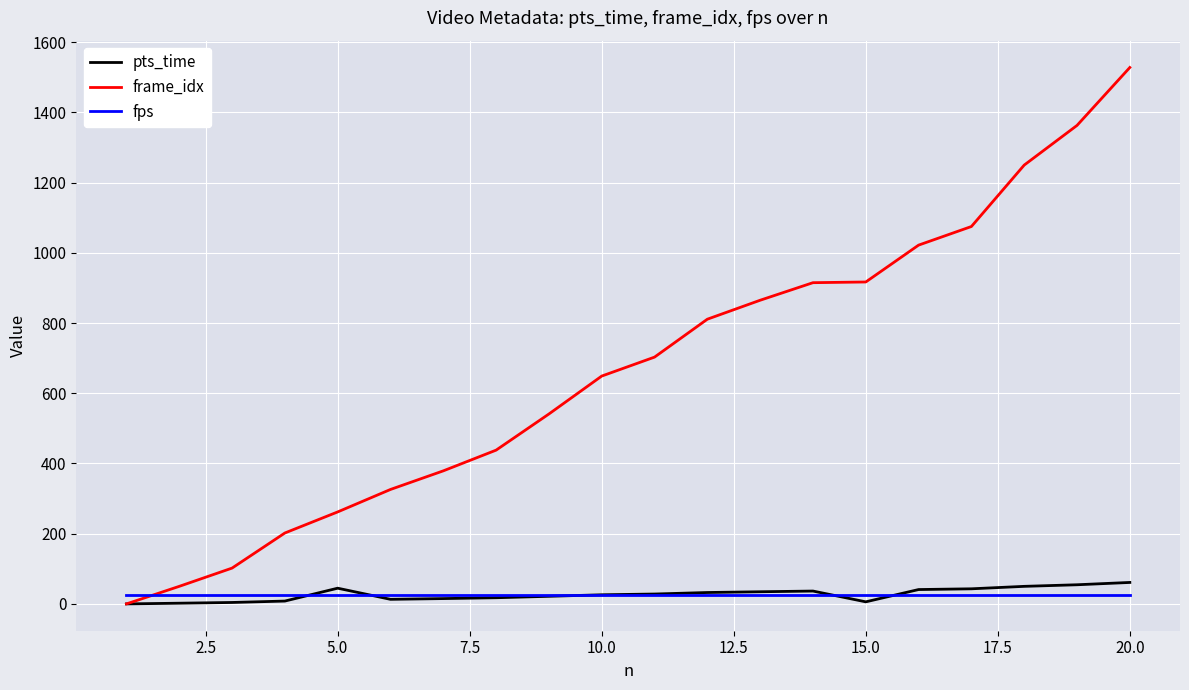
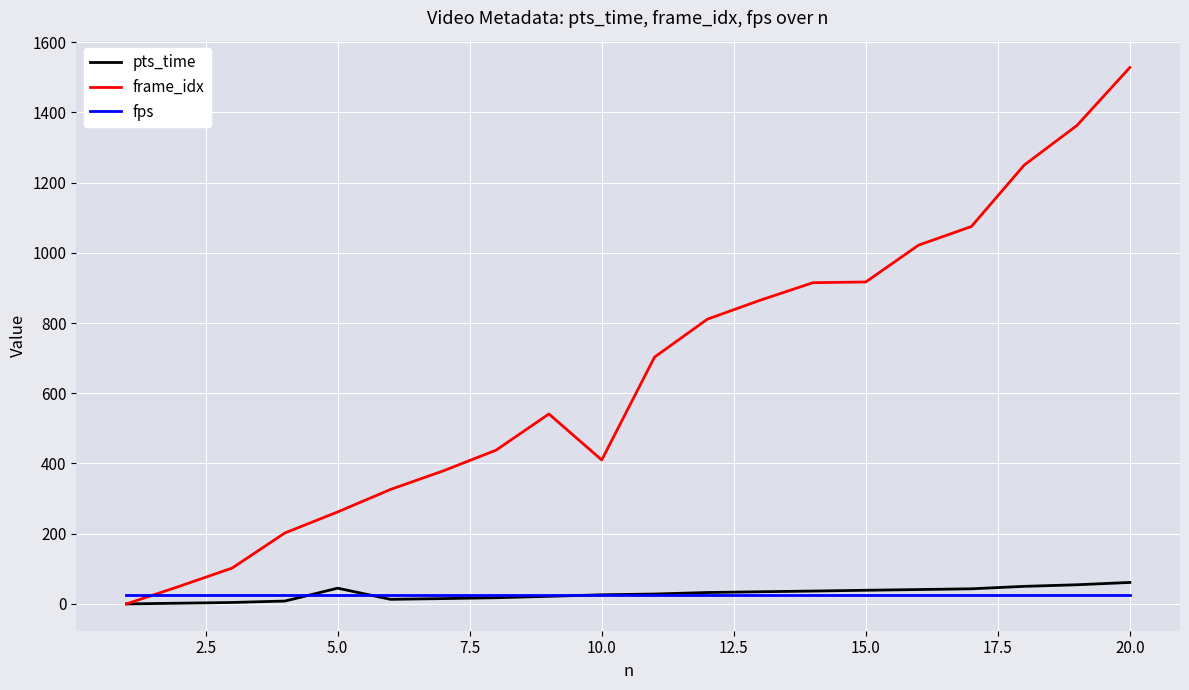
  {
    "pts_time": {
      "5.0": 40,
-     "15.0": 10,
+     "15.0": 40,
      "20.0": 60
    },
    "frame_idx": {
      "5.0": 260,
-     "10.0": 650,
+     "10.0": 410,
      "15.0": 920,
      "20.0": 1530
    },
    "fps": {
      "5.0": 30,
      "15.0": 30,
      "20.0": 30
    }
  }
